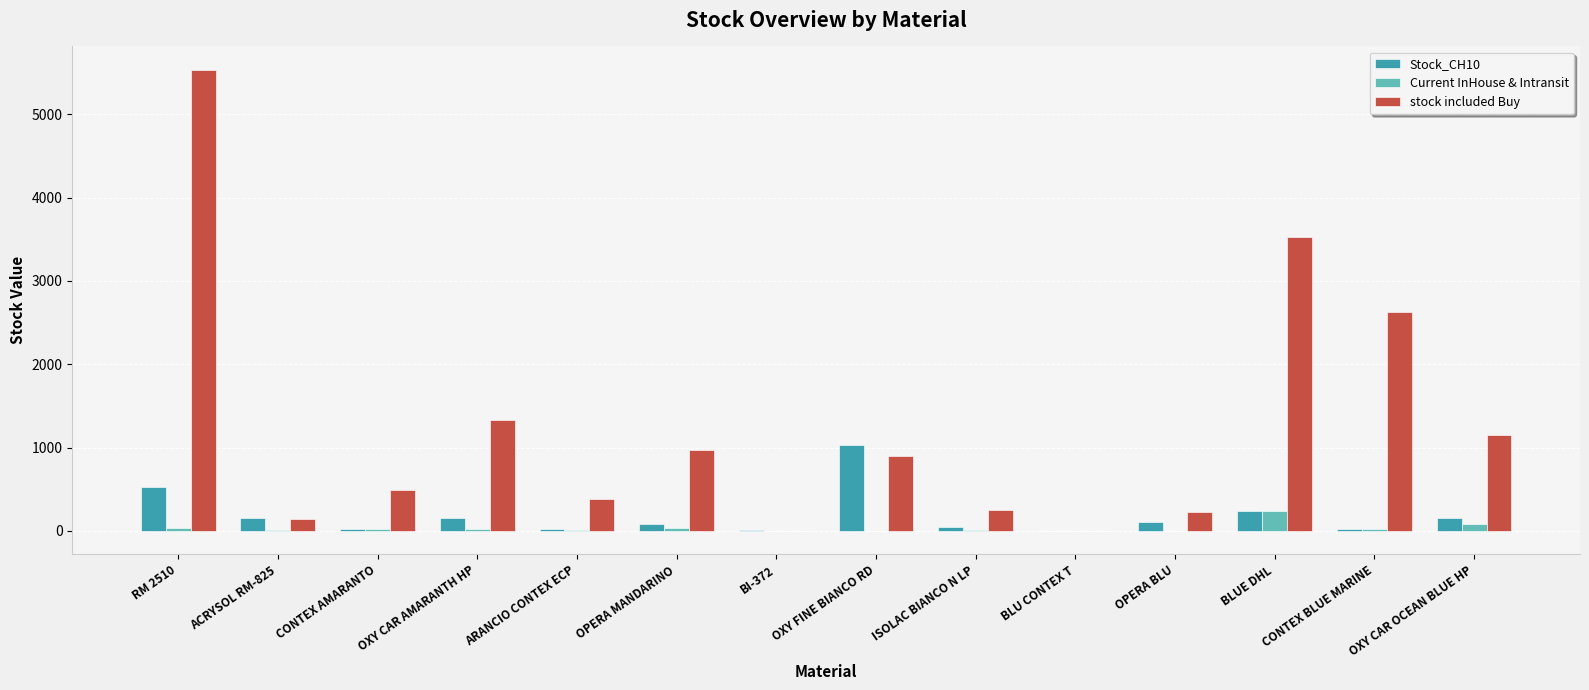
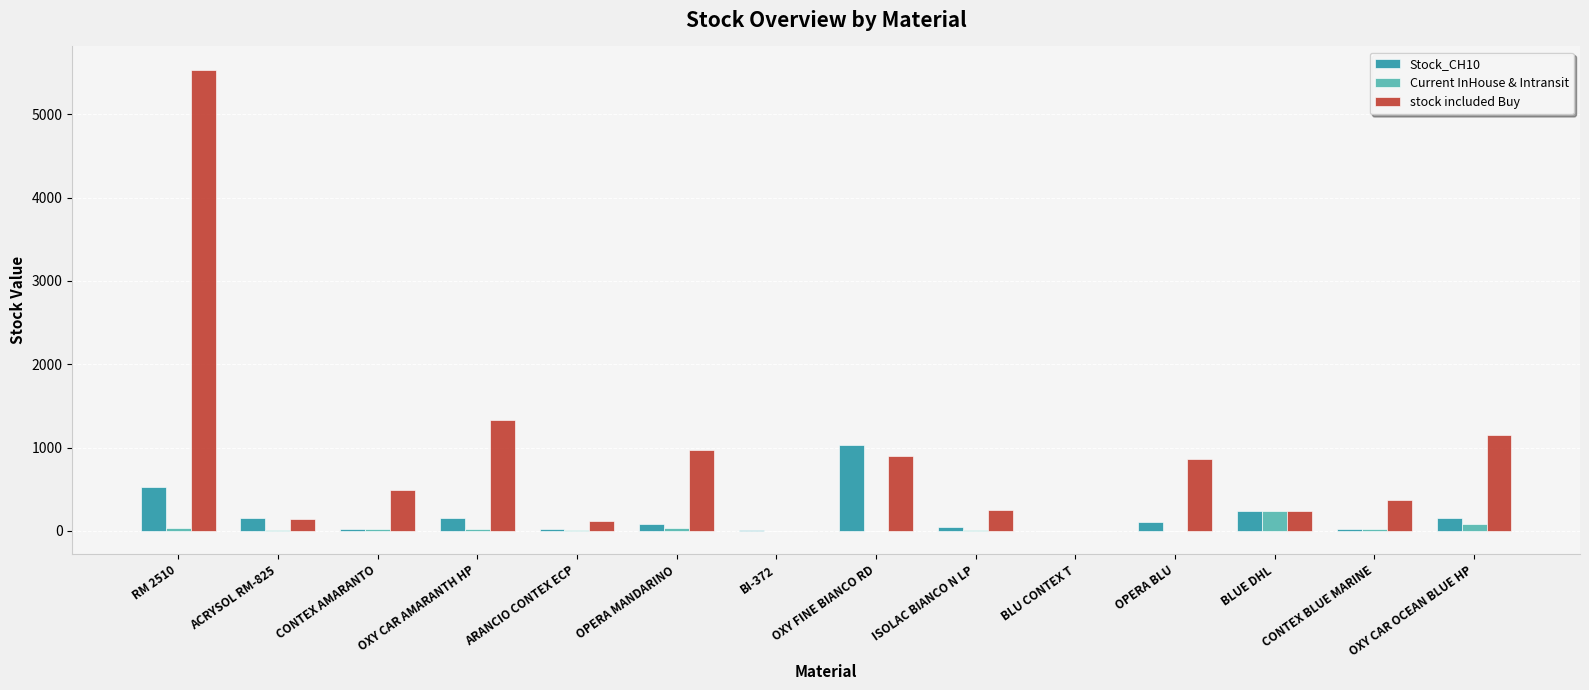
  {
    "stock included Buy": {
      "RM 2510": 5500,
      "ACRYSOL RM-825": 100,
      "CONTEX AMARANTO": 500,
      "OXY CAR AMARANTH HP": 1300,
-     "ARANCIO CONTEX ECP": 400,
+     "ARANCIO CONTEX ECP": 100,
      "OPERA MANDARINO": 1000,
      "OXY FINE BIANCO RD": 900,
      "ISOLAC BIANCO N LP": 200,
      "BLU CONTEX T": 0,
-     "OPERA BLU": 200,
-     "BLUE DHL": 3500,
-     "CONTEX BLUE MARINE": 2600,
+     "OPERA BLU": 900,
+     "BLUE DHL": 200,
+     "CONTEX BLUE MARINE": 400,
      "OXY CAR OCEAN BLUE HP": 1100
    }
  }
